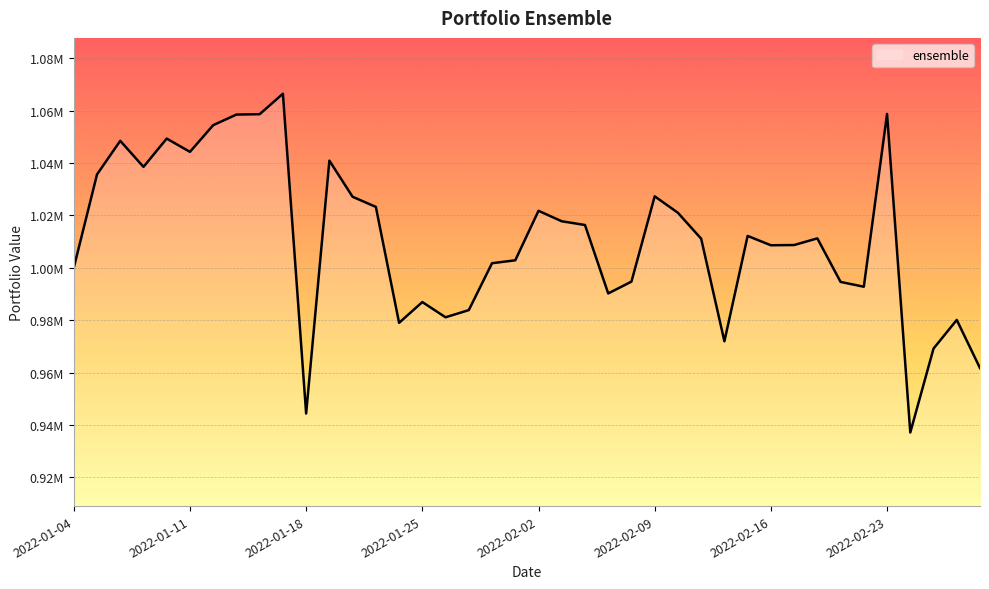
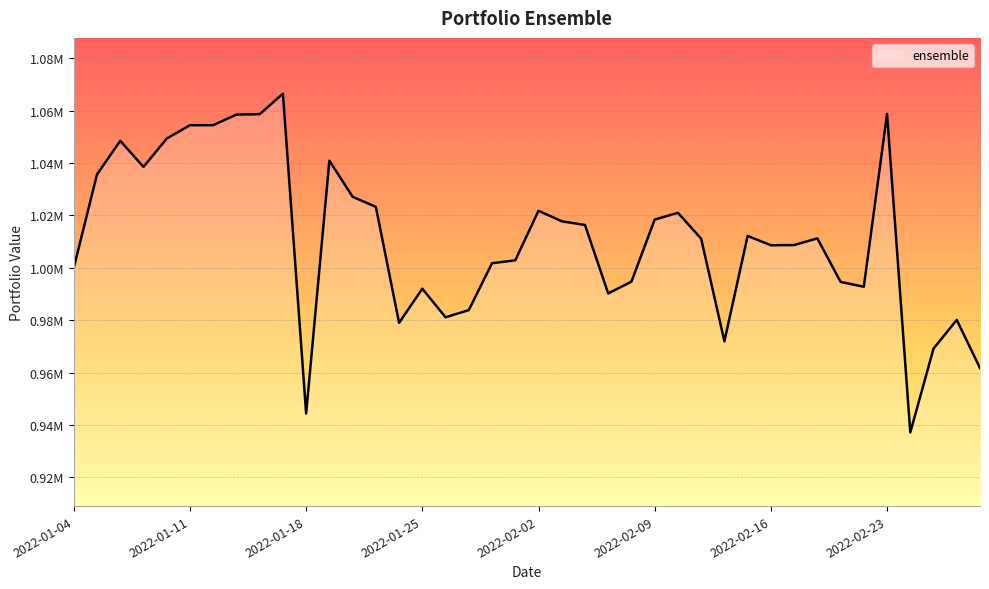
  {
    "2022-01-04": 1000000,
-   "2022-01-11": 1044000,
+   "2022-01-11": 1054000,
    "2022-01-18": 944000,
-   "2022-01-25": 987000,
+   "2022-01-25": 992000,
    "2022-02-02": 1022000,
-   "2022-02-09": 1027000,
+   "2022-02-09": 1018000,
    "2022-02-16": 1009000,
    "2022-02-23": 1059000
  }
